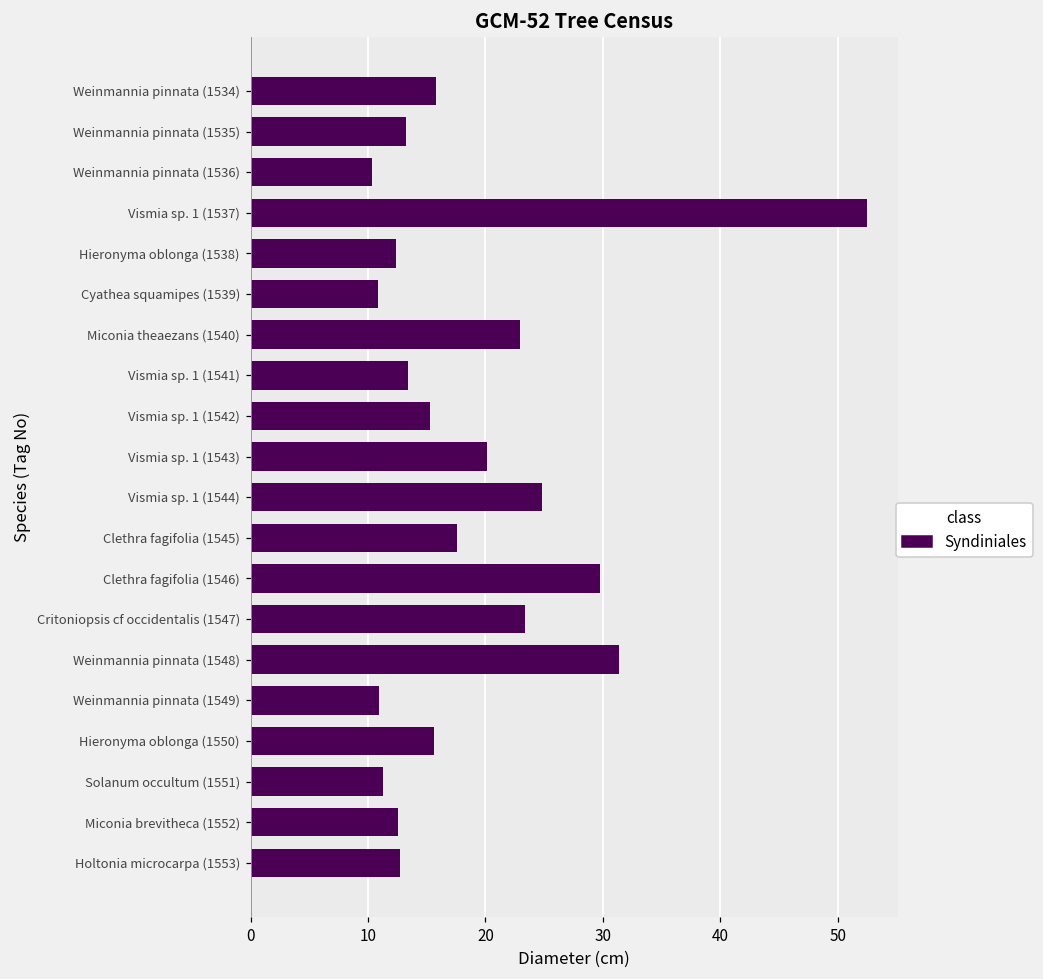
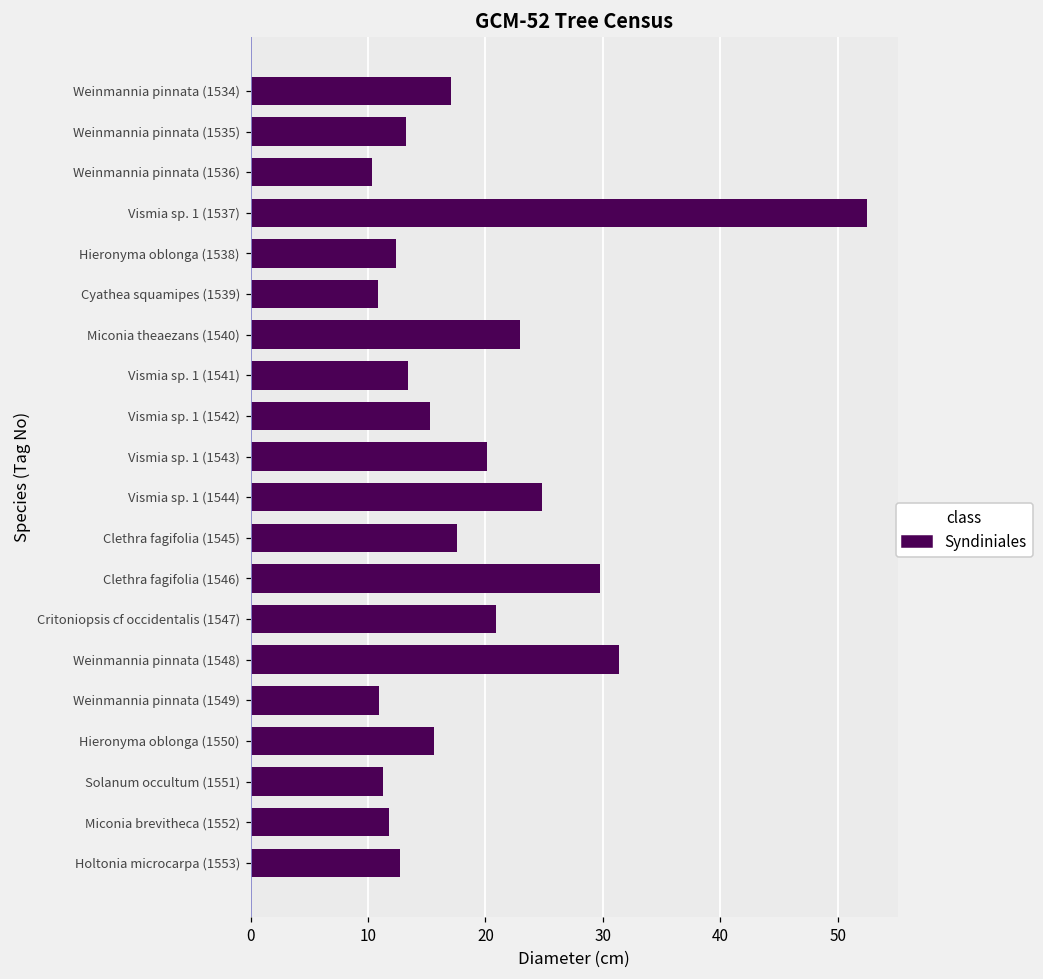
  {
-   "Weinmannia pinnata (1534)": 15.8,
+   "Weinmannia pinnata (1534)": 17.0,
    "Weinmannia pinnata (1535)": 13.2,
    "Weinmannia pinnata (1536)": 10.4,
    "Vismia sp. 1 (1537)": 52.5,
    "Hieronyma oblonga (1538)": 12.4,
    "Cyathea squamipes (1539)": 10.8,
    "Miconia theaezans (1540)": 22.9,
    "Vismia sp. 1 (1541)": 13.4,
    "Vismia sp. 1 (1542)": 15.3,
    "Vismia sp. 1 (1543)": 20.1,
    "Vismia sp. 1 (1544)": 24.8,
    "Clethra fagifolia (1545)": 17.6,
    "Clethra fagifolia (1546)": 29.8,
-   "Critoniopsis cf occidentalis (1547)": 23.4,
+   "Critoniopsis cf occidentalis (1547)": 20.9,
    "Weinmannia pinnata (1548)": 31.4,
    "Weinmannia pinnata (1549)": 10.9,
    "Hieronyma oblonga (1550)": 15.6,
    "Solanum occultum (1551)": 11.3,
-   "Miconia brevitheca (1552)": 12.6,
+   "Miconia brevitheca (1552)": 11.8,
    "Holtonia microcarpa (1553)": 12.7
  }
